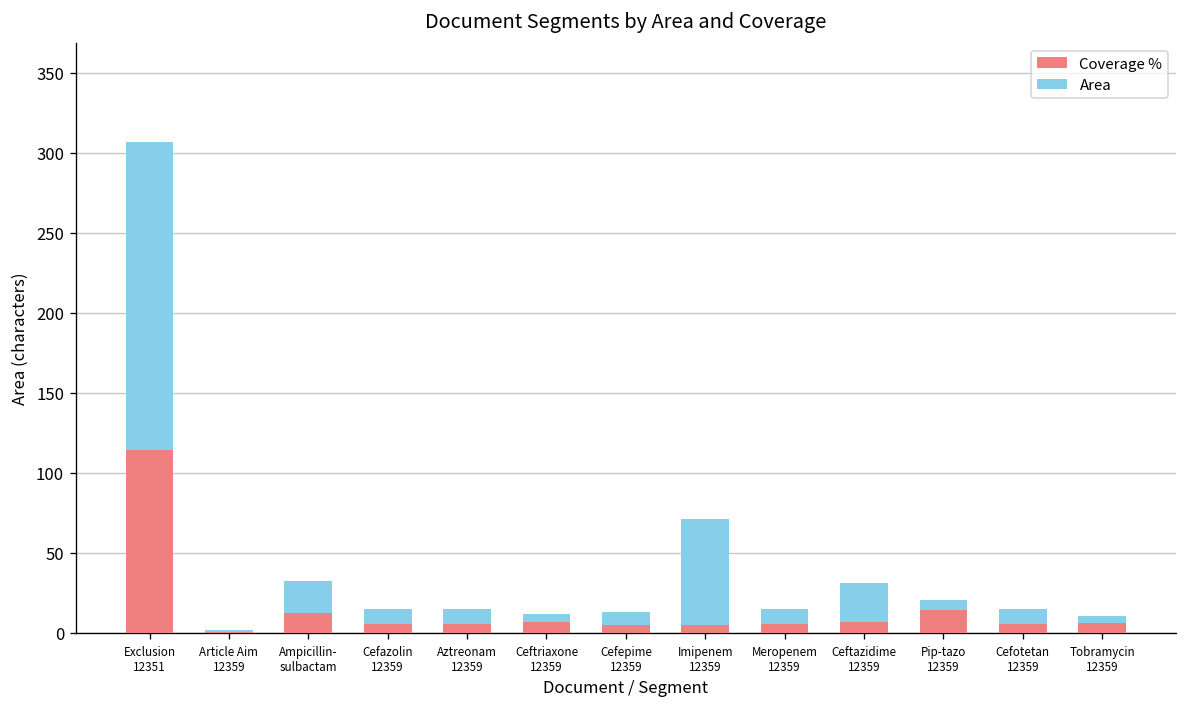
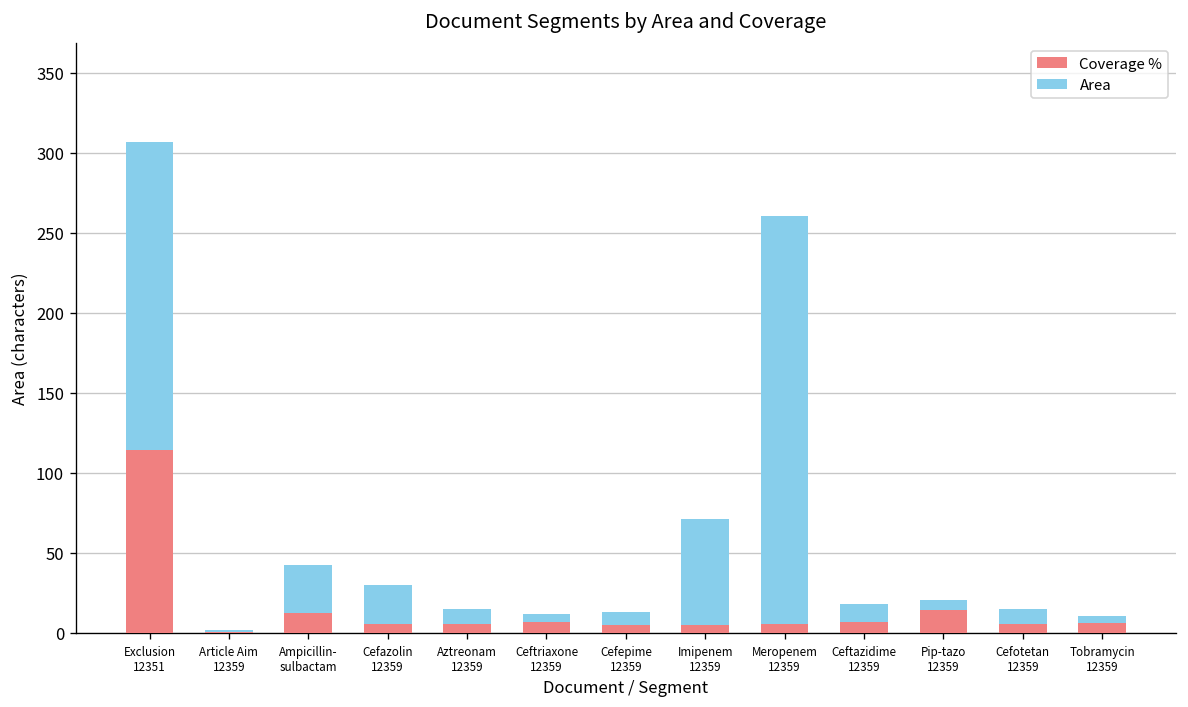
  {
    "Coverage %": {
      "Exclusion 12351": 114,
      "Ampicillin- sulbactam": 13,
      "Cefazolin 12359": 6,
      "Aztreonam 12359": 6,
      "Ceftriaxone 12359": 7,
      "Cefepime 12359": 5,
      "Imipenem 12359": 5,
      "Meropenem 12359": 6,
      "Ceftazidime 12359": 7,
      "Pip-tazo 12359": 15,
      "Cefotetan 12359": 6,
      "Tobramycin 12359": 6
    },
    "Area": {
      "Exclusion 12351": 193,
-     "Ampicillin- sulbactam": 20,
-     "Cefazolin 12359": 9,
+     "Ampicillin- sulbactam": 30,
+     "Cefazolin 12359": 24,
      "Aztreonam 12359": 9,
      "Ceftriaxone 12359": 5,
      "Cefepime 12359": 8,
      "Imipenem 12359": 66,
-     "Meropenem 12359": 9,
-     "Ceftazidime 12359": 24,
+     "Meropenem 12359": 255,
+     "Ceftazidime 12359": 11,
      "Pip-tazo 12359": 6,
      "Cefotetan 12359": 9,
      "Tobramycin 12359": 4
    }
  }
